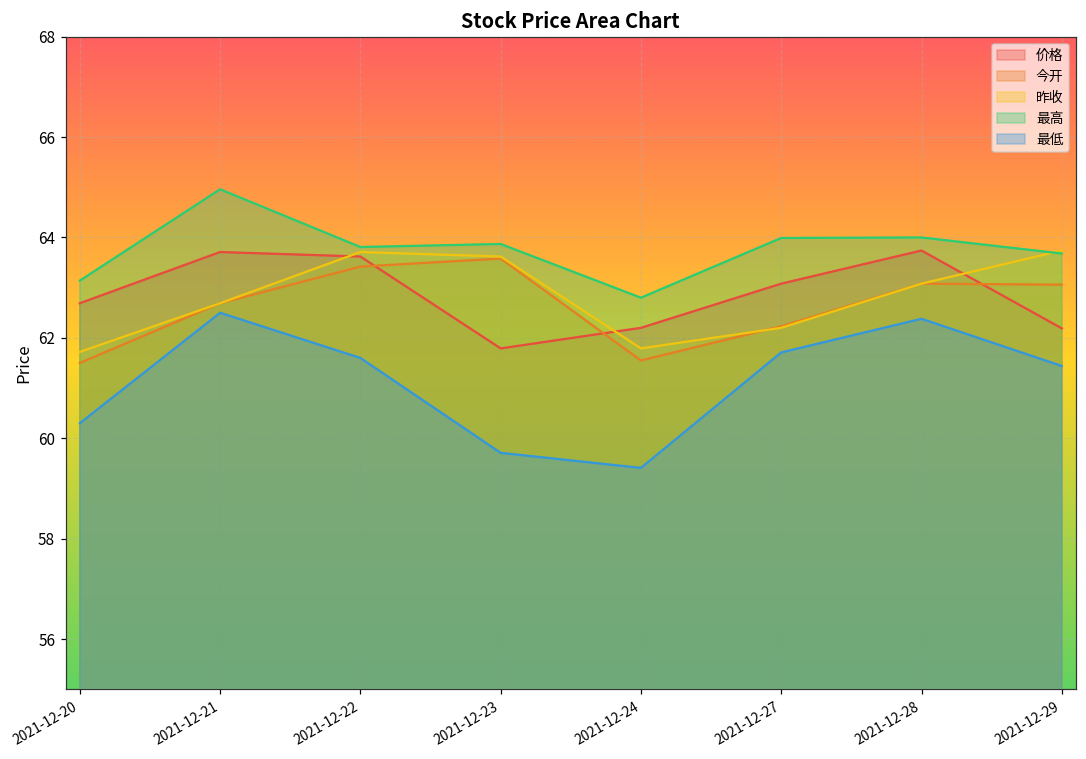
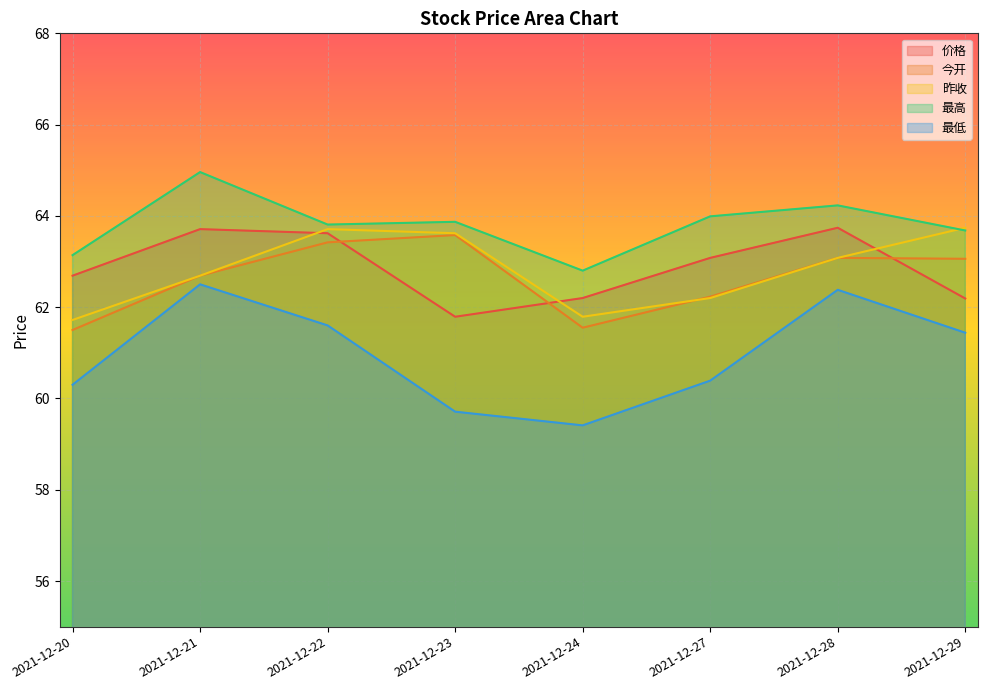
  {
    "最高": {
      "2021-12-20": 63.1,
      "2021-12-21": 65.0,
      "2021-12-22": 63.8,
      "2021-12-23": 63.9,
      "2021-12-24": 62.8,
      "2021-12-27": 64.0,
-     "2021-12-28": 64.0,
+     "2021-12-28": 64.2,
      "2021-12-29": 63.7
    },
    "最低": {
      "2021-12-20": 60.3,
      "2021-12-21": 62.5,
      "2021-12-22": 61.6,
      "2021-12-23": 59.7,
      "2021-12-24": 59.4,
-     "2021-12-27": 61.7,
+     "2021-12-27": 60.4,
      "2021-12-28": 62.4,
      "2021-12-29": 61.4
    }
  }
